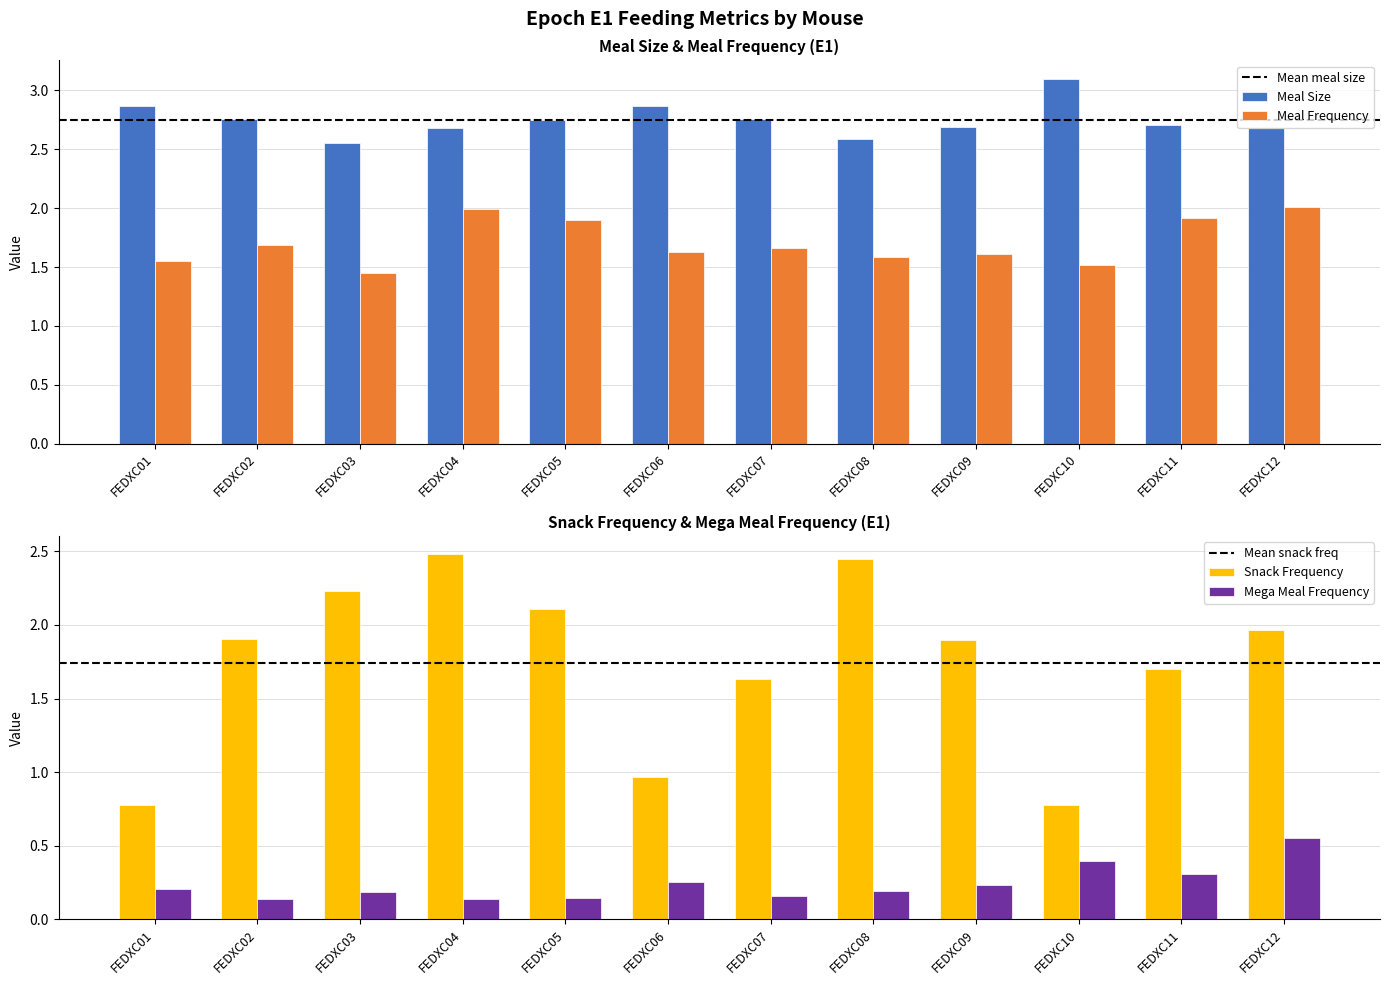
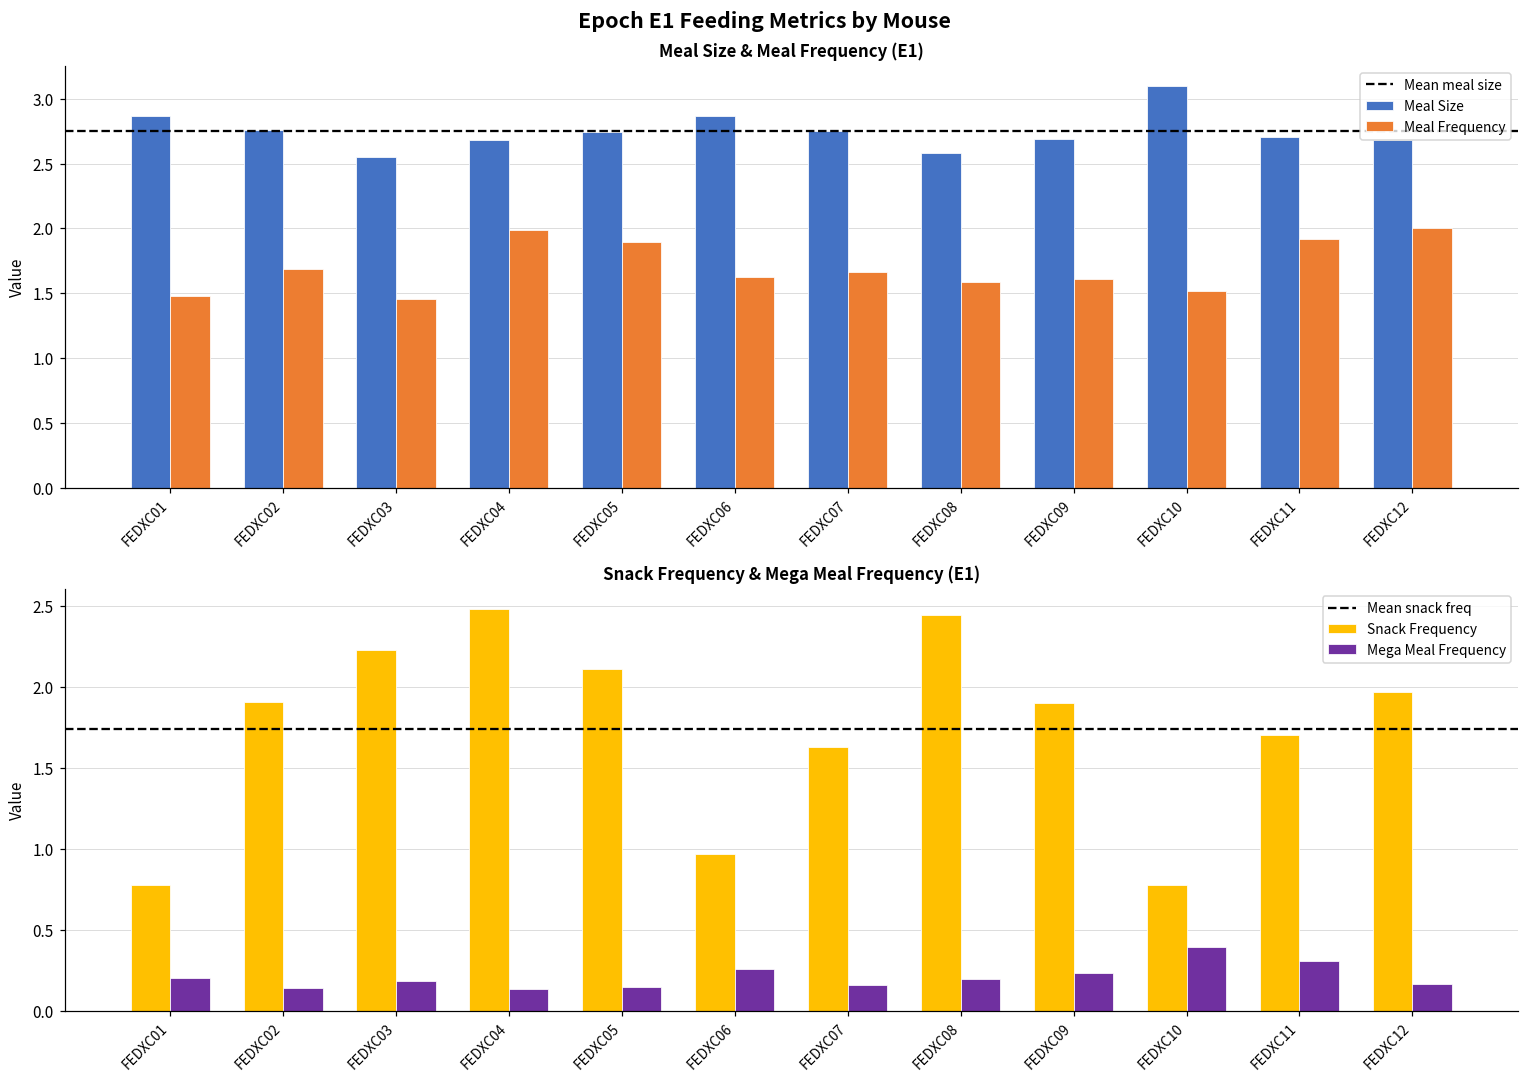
  {
    "Meal Size & Meal Frequency (E1)": {
      "Meal Size": {
        "FEDXC01": 2.87,
        "FEDXC02": 2.76,
        "FEDXC03": 2.55,
        "FEDXC04": 2.68,
        "FEDXC05": 2.75,
        "FEDXC06": 2.87,
        "FEDXC07": 2.75,
        "FEDXC08": 2.58,
        "FEDXC09": 2.69,
        "FEDXC10": 3.10,
        "FEDXC11": 2.70
      },
      "Meal Frequency": {
-       "FEDXC01": 1.55,
+       "FEDXC01": 1.48,
        "FEDXC02": 1.69,
        "FEDXC03": 1.45,
        "FEDXC04": 1.99,
        "FEDXC05": 1.90,
        "FEDXC06": 1.62,
        "FEDXC07": 1.66,
        "FEDXC08": 1.58,
        "FEDXC09": 1.61,
        "FEDXC10": 1.51,
        "FEDXC11": 1.91,
        "FEDXC12": 2.01
      }
    },
    "Snack Frequency & Mega Meal Frequency (E1)": {
      "Snack Frequency": {
        "FEDXC01": 0.77,
        "FEDXC02": 1.91,
        "FEDXC03": 2.23,
        "FEDXC04": 2.48,
        "FEDXC05": 2.11,
        "FEDXC06": 0.97,
        "FEDXC07": 1.63,
        "FEDXC08": 2.45,
        "FEDXC09": 1.90,
        "FEDXC10": 0.78,
        "FEDXC11": 1.70,
        "FEDXC12": 1.97
      },
      "Mega Meal Frequency": {
        "FEDXC01": 0.20,
        "FEDXC02": 0.14,
        "FEDXC03": 0.19,
        "FEDXC04": 0.14,
        "FEDXC05": 0.14,
        "FEDXC06": 0.26,
        "FEDXC07": 0.16,
        "FEDXC08": 0.19,
        "FEDXC09": 0.23,
        "FEDXC10": 0.39,
        "FEDXC11": 0.31,
-       "FEDXC12": 0.55
+       "FEDXC12": 0.16
      }
    }
  }
